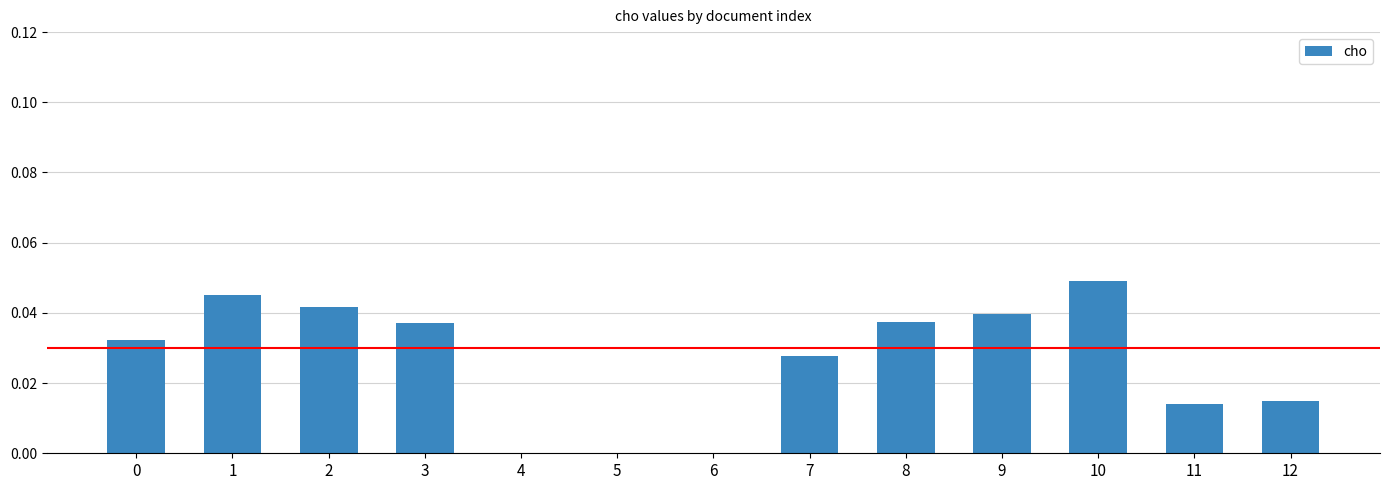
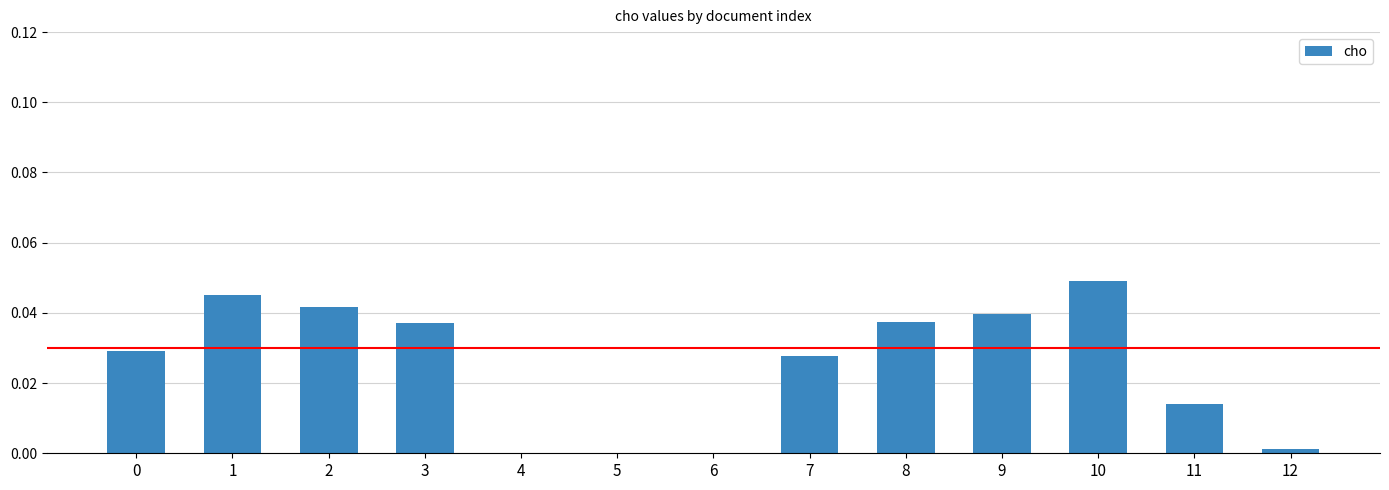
  {
-   "0": 0.032,
+   "0": 0.029,
    "1": 0.045,
    "2": 0.042,
    "3": 0.037,
    "4": 0.000,
    "5": 0.000,
    "6": 0.000,
    "7": 0.028,
    "8": 0.037,
    "9": 0.040,
    "10": 0.049,
    "11": 0.014,
-   "12": 0.015
+   "12": 0.001
  }
